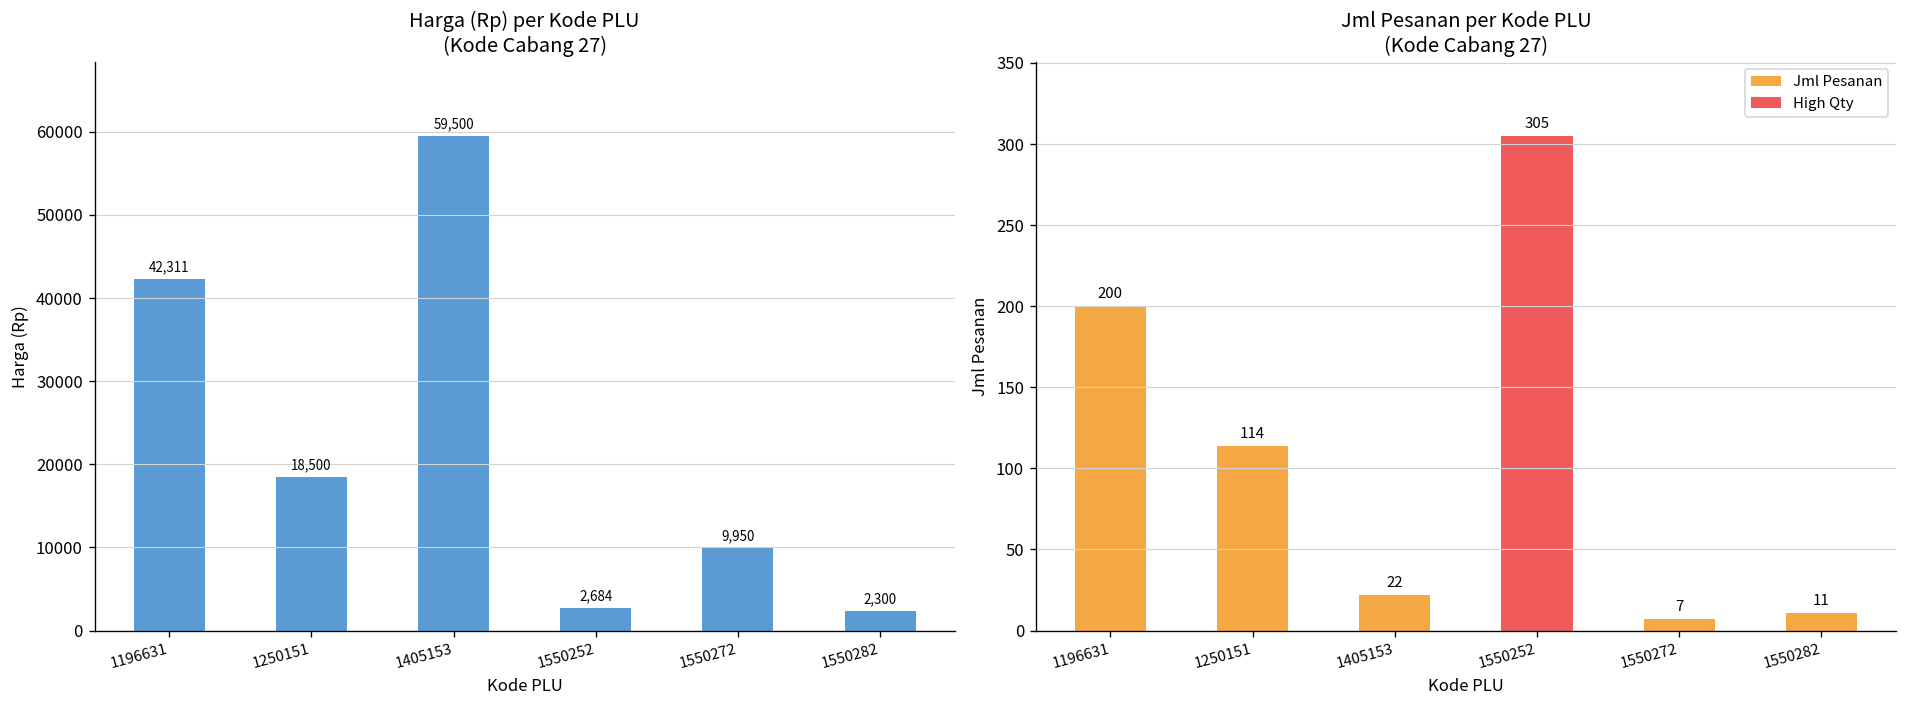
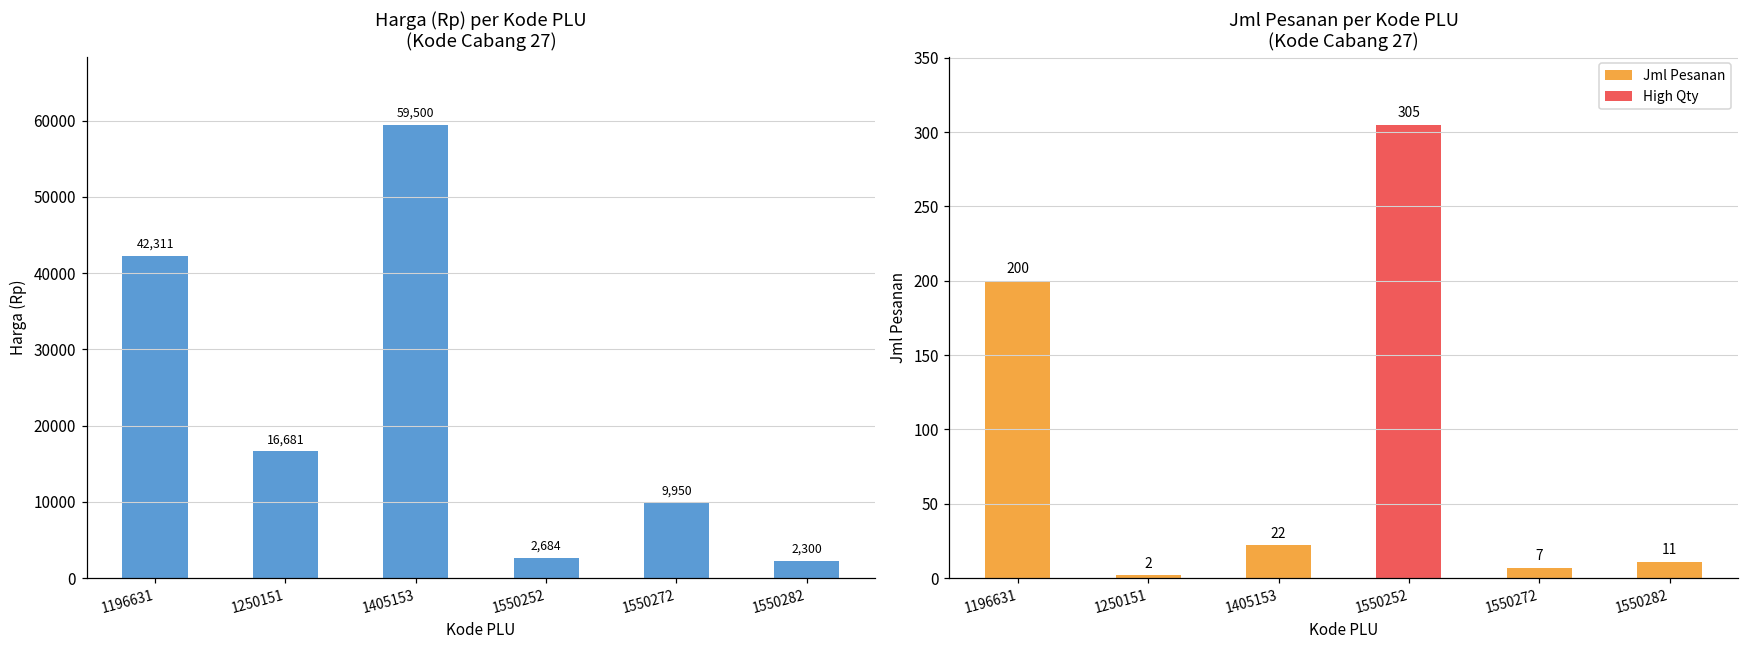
  {
    "Harga (Rp) per Kode PLU (Kode Cabang 27)": {
-     "1250151": "18,500",
+     "1250151": "16,681",
      "1405153": "59,500",
      "1550272": "9,950",
      "1550282": "2,300"
    },
    "Jml Pesanan per Kode PLU (Kode Cabang 27)": {
      "1196631": "200",
-     "1250151": "114",
+     "1250151": "2",
      "1405153": "22",
      "1550252": "305",
      "1550272": "7",
      "1550282": "11"
    }
  }
